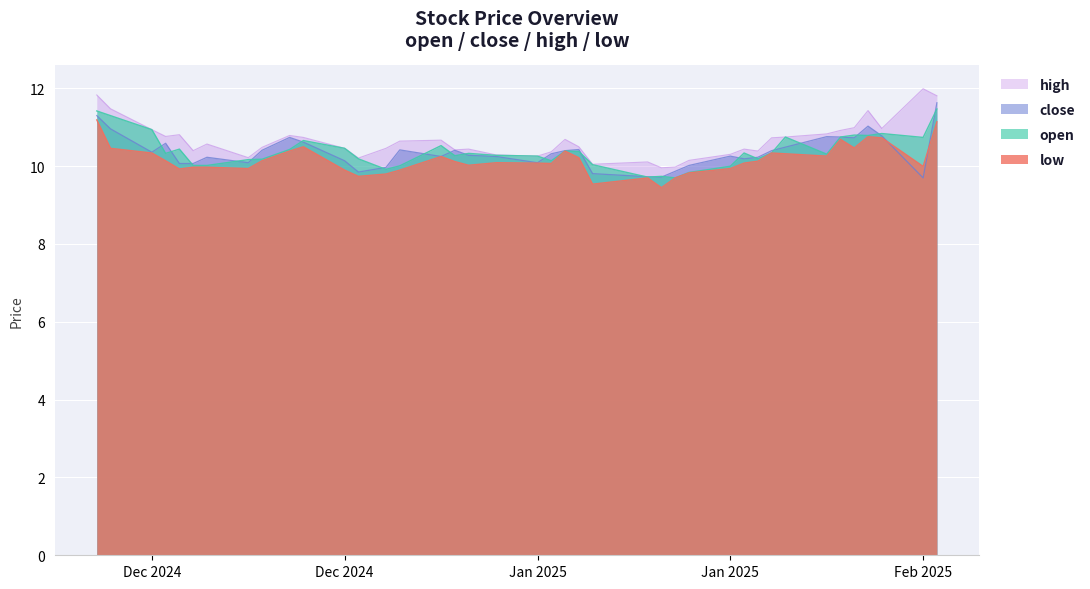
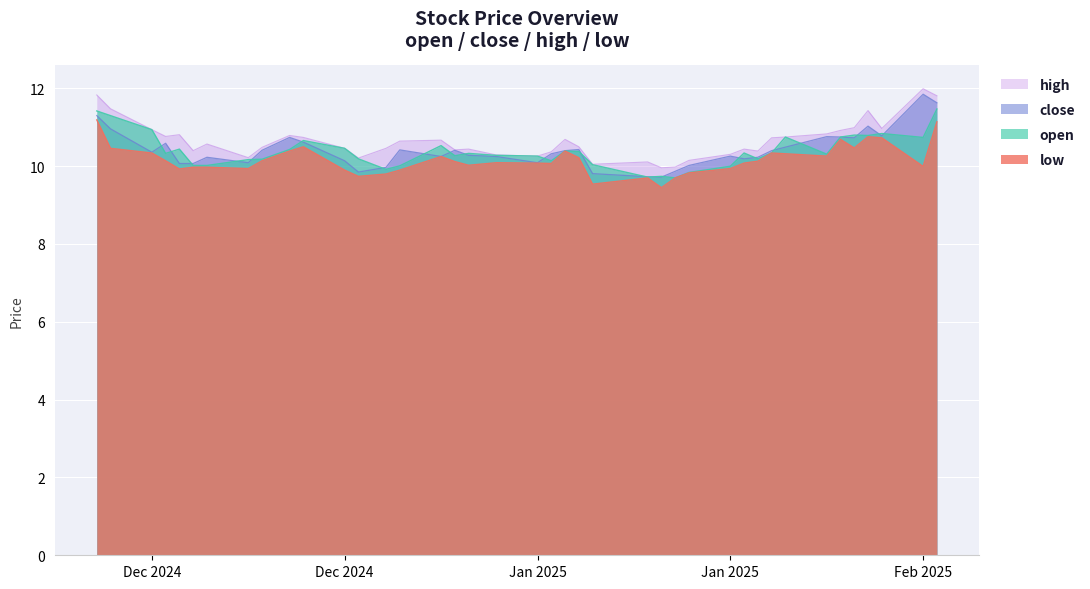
  {
    "high": {
      "Feb 2025": 12.0
    },
    "close": {
-     "Feb 2025": 9.7
+     "Feb 2025": 11.8
    },
    "open": {
      "Feb 2025": 10.7
    },
    "low": {
      "Feb 2025": 10.0
    }
  }
